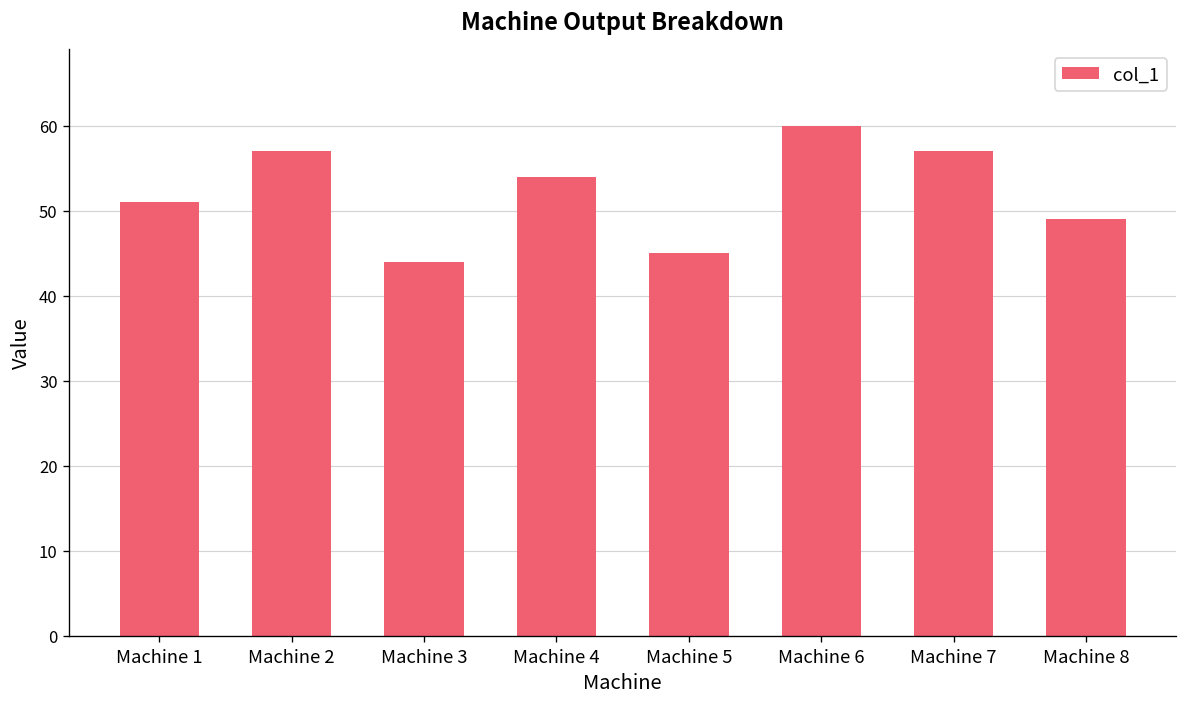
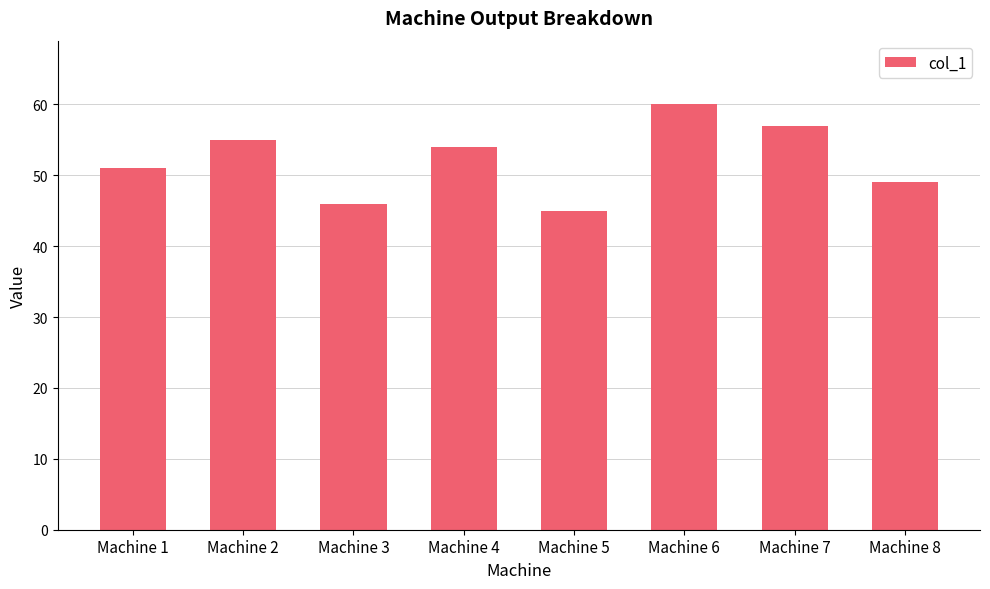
  {
    "Machine 1": 51,
-   "Machine 2": 57,
-   "Machine 3": 44,
+   "Machine 2": 55,
+   "Machine 3": 46,
    "Machine 4": 54,
    "Machine 5": 45,
    "Machine 6": 60,
    "Machine 7": 57,
    "Machine 8": 49
  }
